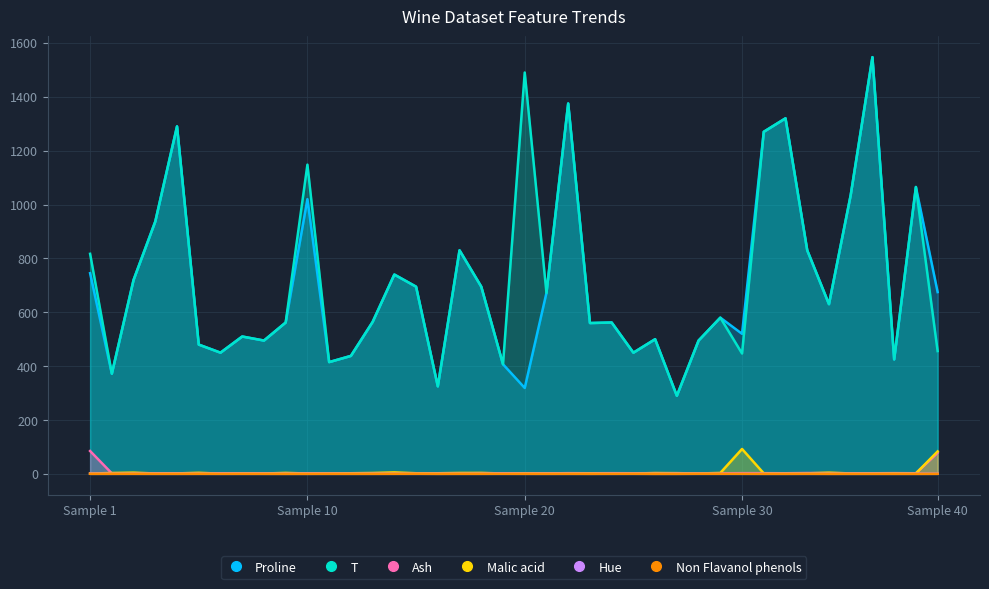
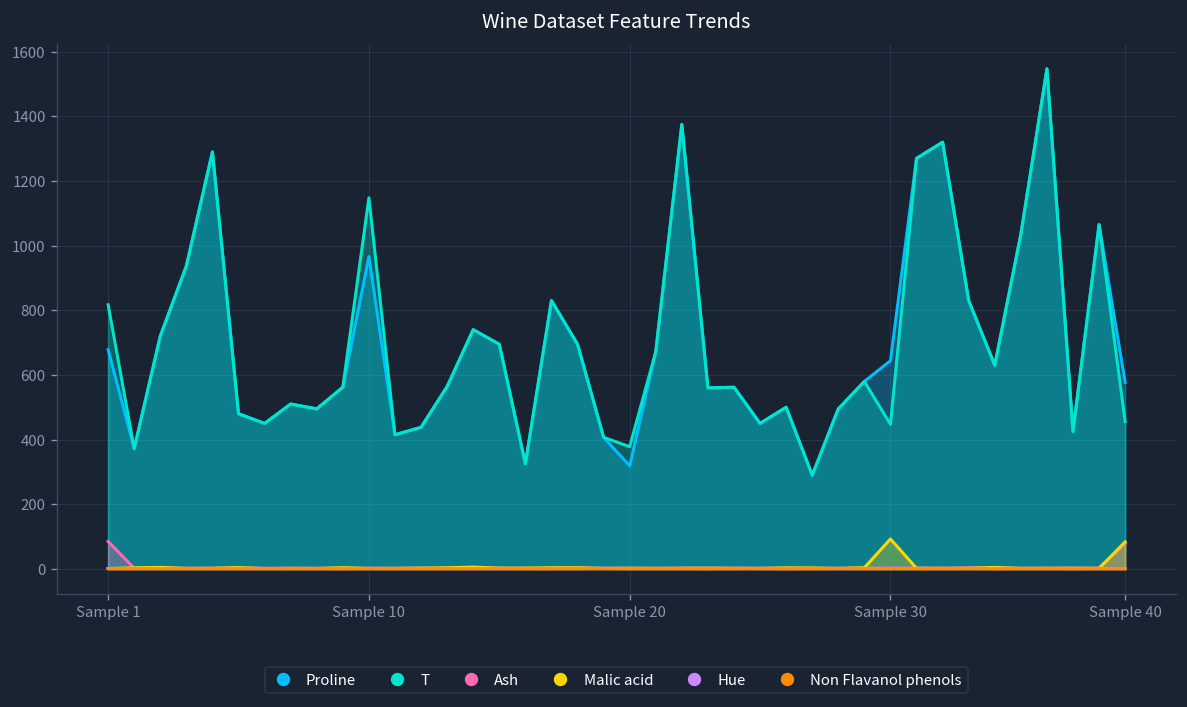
  {
    "Proline": {
-     "Sample 1": 750,
-     "Sample 10": 1020,
+     "Sample 1": 680,
+     "Sample 10": 970,
      "Sample 20": 320,
-     "Sample 30": 520,
-     "Sample 40": 680
+     "Sample 30": 640,
+     "Sample 40": 580
    },
    "T": {
      "Sample 1": 820,
      "Sample 10": 1150,
-     "Sample 20": 1490,
+     "Sample 20": 380,
      "Sample 30": 450,
      "Sample 40": 460
    },
    "Ash": {
      "Sample 1": 90
    },
    "Malic acid": {
      "Sample 30": 90
    },
    "Non Flavanol phenols": {
      "Sample 40": 0
    }
  }
